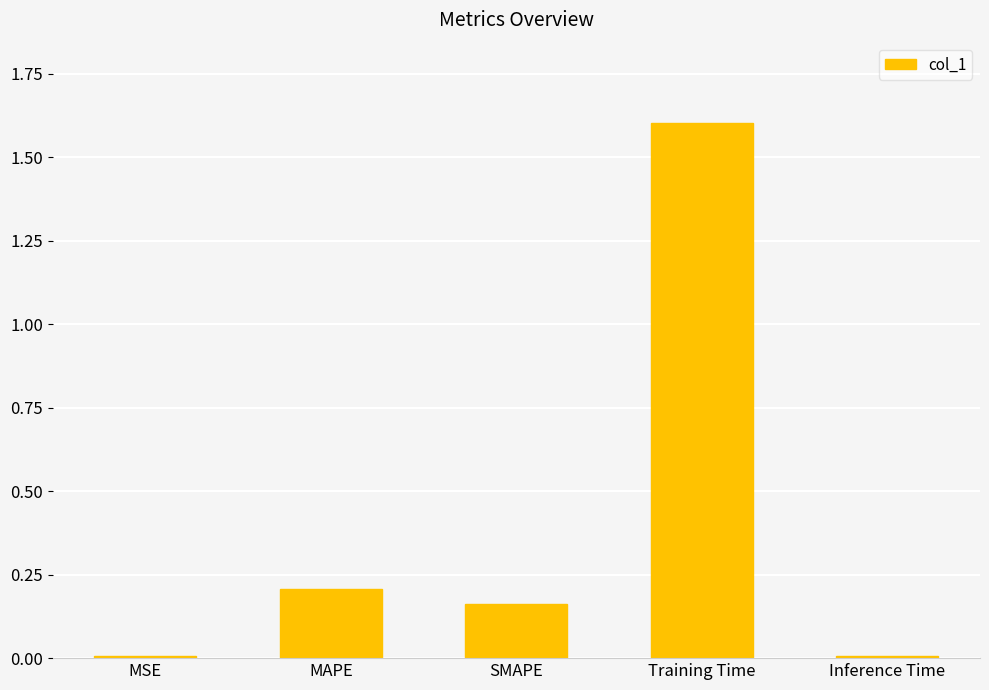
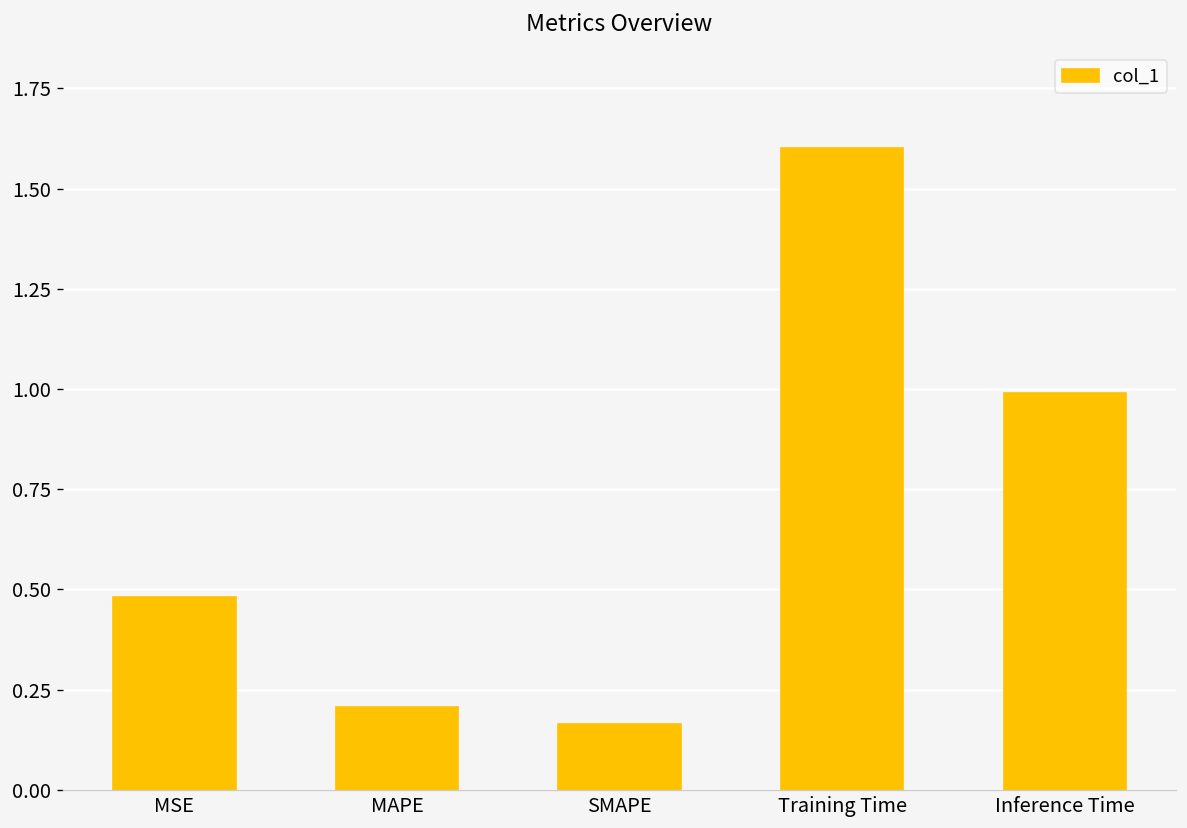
  {
-   "MSE": 0.00,
+   "MSE": 0.48,
    "MAPE": 0.21,
    "SMAPE": 0.16,
    "Training Time": 1.60,
-   "Inference Time": 0.01
+   "Inference Time": 0.99
  }
